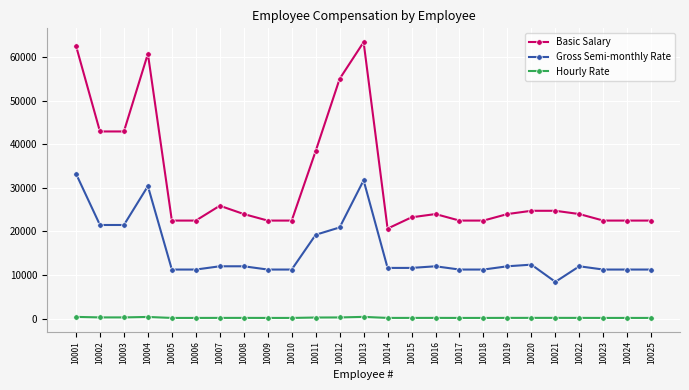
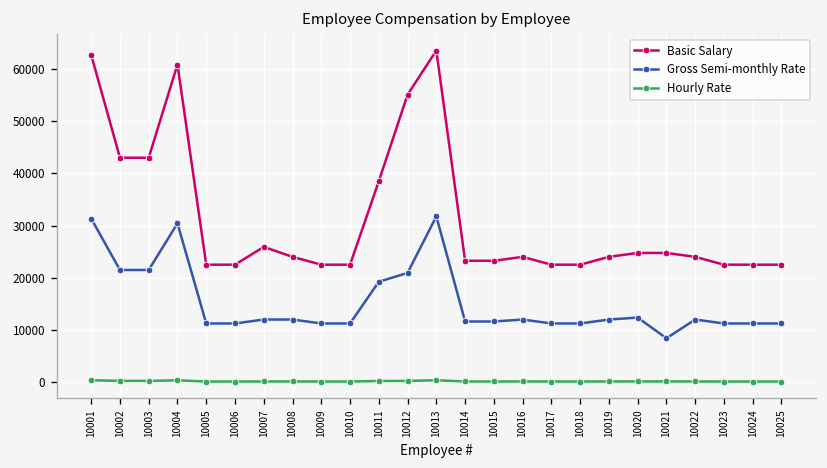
  {
    "Basic Salary": {
      "10001": 63000,
      "10002": 43000,
      "10003": 43000,
      "10004": 61000,
      "10005": 23000,
      "10006": 23000,
      "10007": 26000,
      "10008": 24000,
      "10009": 23000,
      "10010": 23000,
      "10011": 38000,
      "10012": 55000,
      "10013": 64000,
-     "10014": 21000,
+     "10014": 23000,
      "10015": 23000,
      "10016": 24000,
      "10017": 23000,
      "10018": 23000,
      "10019": 24000,
      "10020": 25000,
      "10021": 25000,
      "10022": 24000,
      "10023": 23000,
      "10024": 23000,
      "10025": 23000
    },
    "Gross Semi-monthly Rate": {
-     "10001": 33000,
+     "10001": 31000,
      "10002": 21000,
      "10003": 21000,
      "10004": 30000,
      "10005": 11000,
      "10006": 11000,
      "10007": 12000,
      "10008": 12000,
      "10009": 11000,
      "10010": 11000,
      "10011": 19000,
      "10012": 21000,
      "10013": 32000,
      "10014": 12000,
      "10015": 12000,
      "10016": 12000,
      "10017": 11000,
      "10018": 11000,
      "10019": 12000,
      "10020": 12000,
      "10021": 8000,
      "10022": 12000,
      "10023": 11000,
      "10024": 11000,
      "10025": 11000
    },
    "Hourly Rate": {
      "10001": 0,
      "10002": 0,
      "10003": 0,
      "10004": 0,
      "10005": 0,
      "10006": 0,
      "10007": 0,
      "10008": 0,
      "10009": 0,
      "10010": 0,
      "10011": 0,
      "10012": 0,
      "10013": 0,
      "10014": 0,
      "10015": 0,
      "10016": 0,
      "10017": 0,
      "10018": 0,
      "10019": 0,
      "10020": 0,
      "10021": 0,
      "10022": 0,
      "10023": 0,
      "10024": 0,
      "10025": 0
    }
  }
